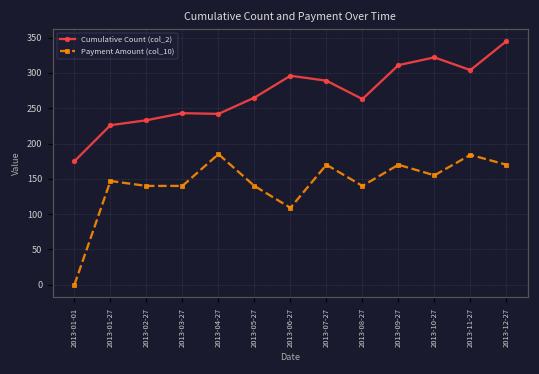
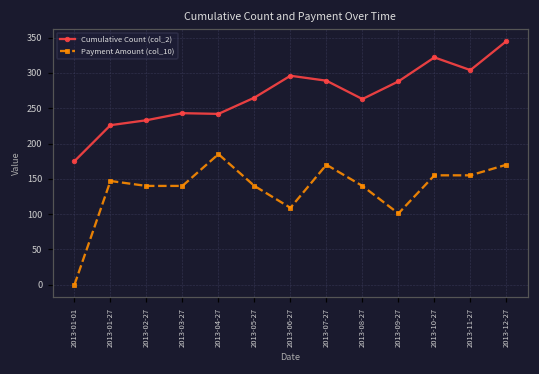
  {
    "Cumulative Count (col_2)": {
      "2013-01-01": 180,
      "2013-01-27": 230,
      "2013-02-27": 230,
      "2013-03-27": 240,
      "2013-04-27": 240,
      "2013-05-27": 270,
      "2013-06-27": 300,
      "2013-07-27": 290,
      "2013-08-27": 260,
-     "2013-09-27": 310,
+     "2013-09-27": 290,
      "2013-10-27": 320,
      "2013-11-27": 300,
      "2013-12-27": 350
    },
    "Payment Amount (col_10)": {
      "2013-01-01": 0,
      "2013-01-27": 150,
      "2013-02-27": 140,
      "2013-03-27": 140,
      "2013-04-27": 190,
      "2013-05-27": 140,
      "2013-06-27": 110,
      "2013-07-27": 170,
      "2013-08-27": 140,
-     "2013-09-27": 170,
+     "2013-09-27": 100,
      "2013-10-27": 160,
-     "2013-11-27": 180,
+     "2013-11-27": 160,
      "2013-12-27": 170
    }
  }
